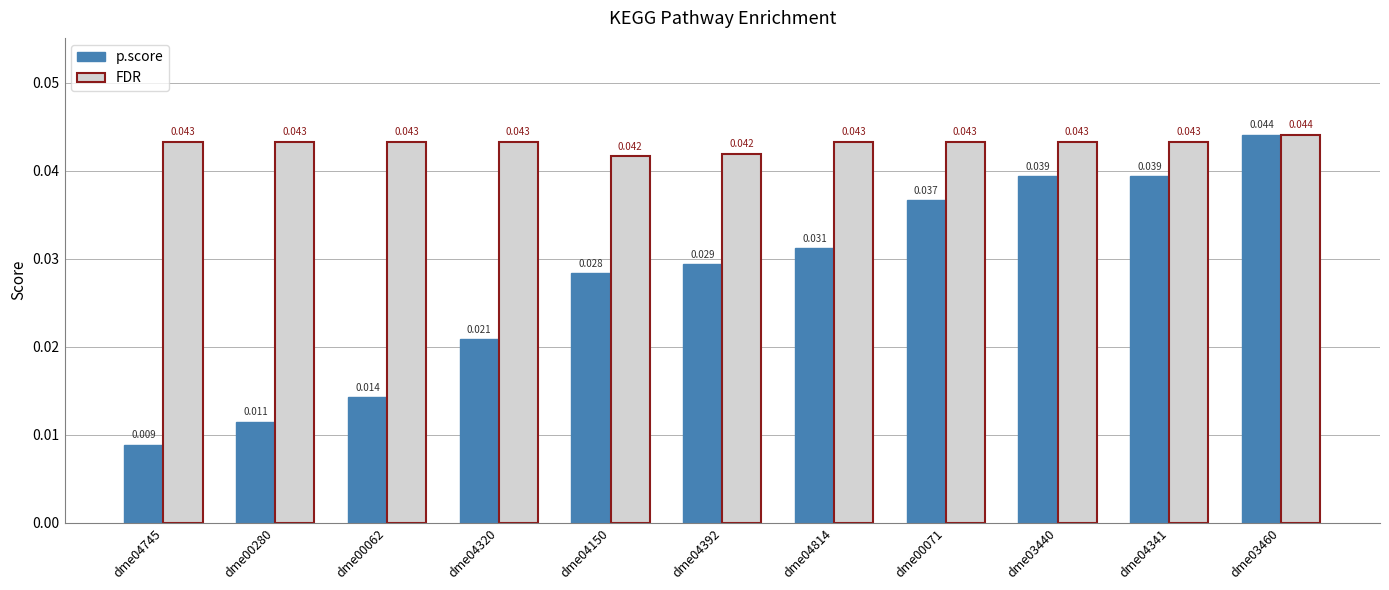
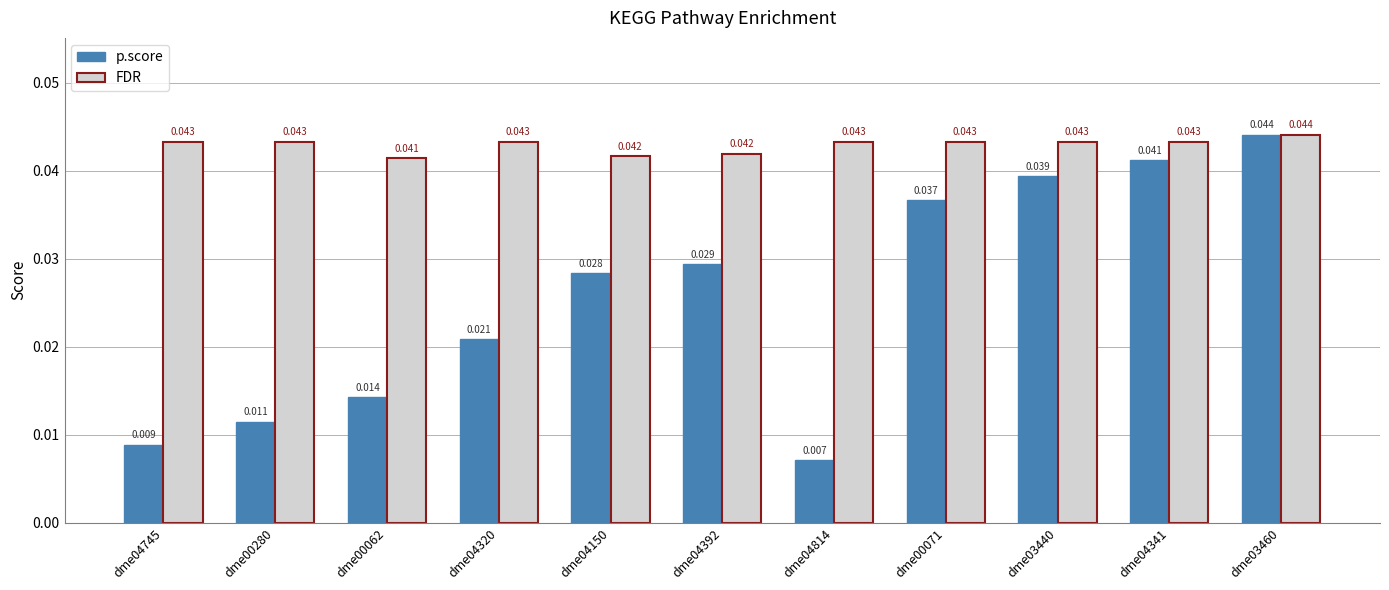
  {
    "p.score": {
      "dme04745": 0.009,
      "dme00280": 0.011,
      "dme00062": 0.014,
      "dme04320": 0.021,
      "dme04150": 0.028,
      "dme04392": 0.029,
-     "dme04814": 0.031,
+     "dme04814": 0.007,
      "dme00071": 0.037,
      "dme03440": 0.039,
-     "dme04341": 0.039,
+     "dme04341": 0.041,
      "dme03460": 0.044
    },
    "FDR": {
      "dme04745": 0.043,
      "dme00280": 0.043,
-     "dme00062": 0.043,
+     "dme00062": 0.041,
      "dme04320": 0.043,
      "dme04150": 0.042,
      "dme04392": 0.042,
      "dme04814": 0.043,
      "dme00071": 0.043,
      "dme03440": 0.043,
      "dme04341": 0.043,
      "dme03460": 0.044
    }
  }
